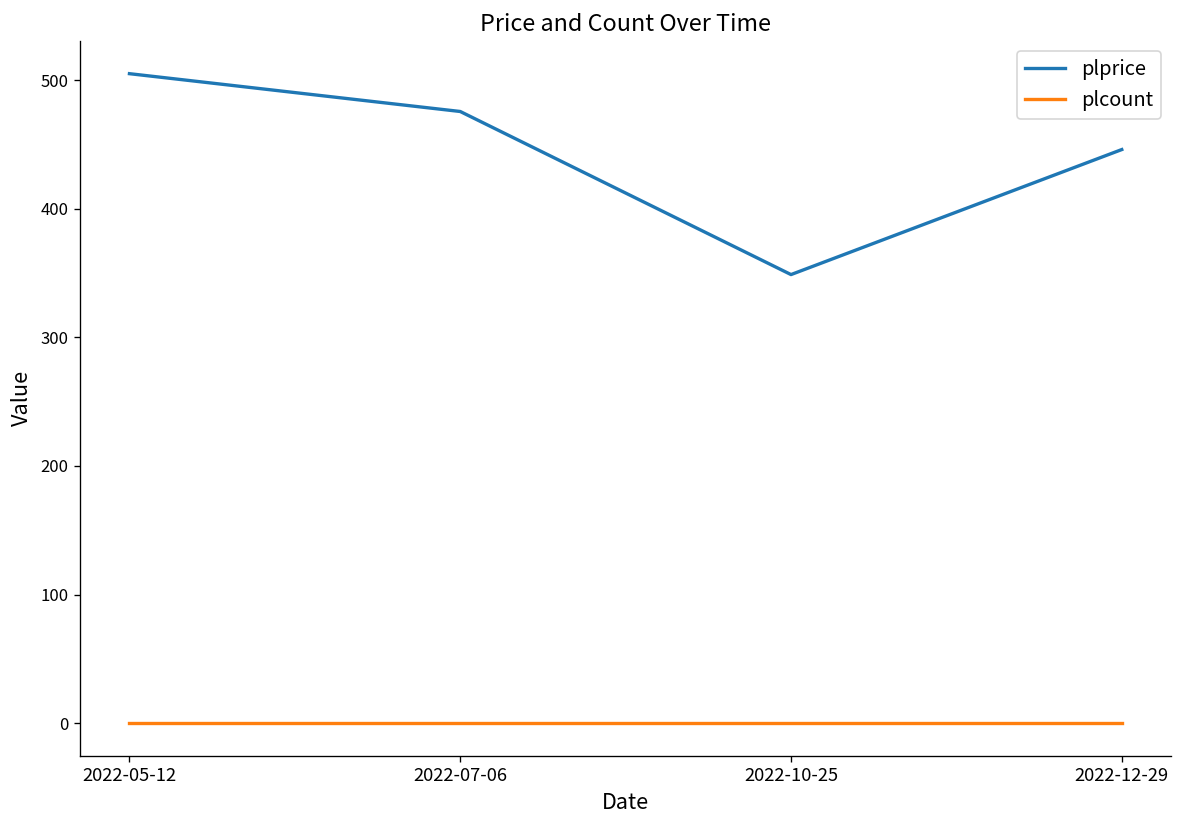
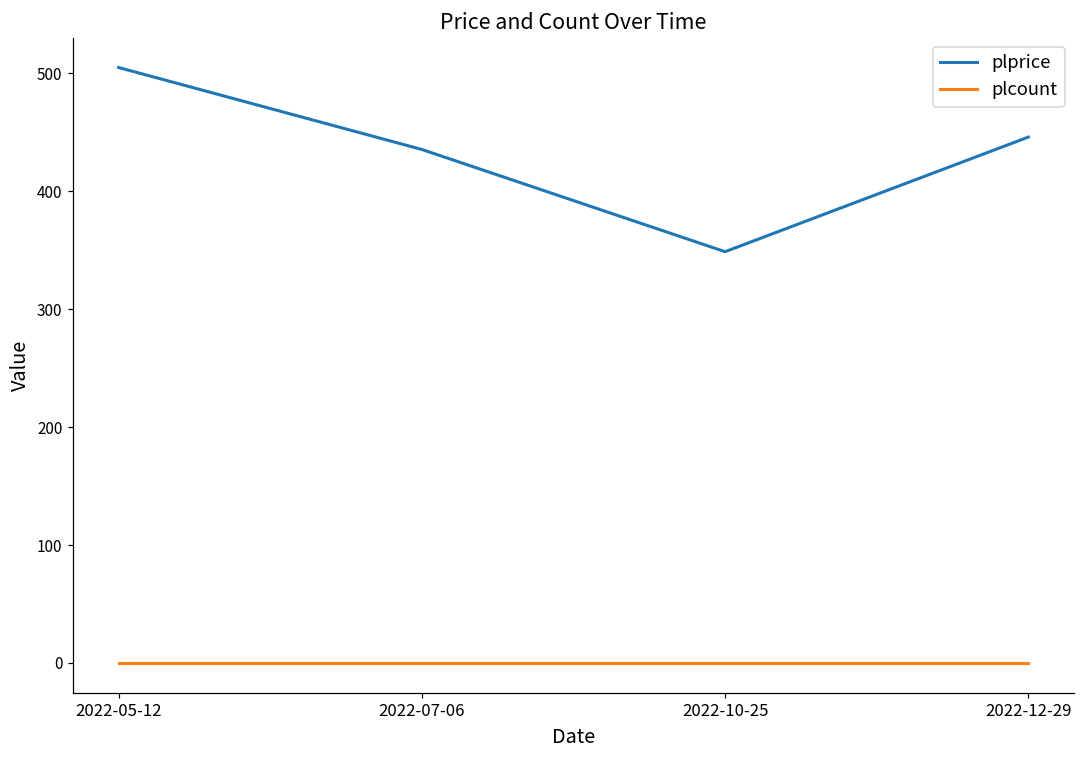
  {
    "plprice": {
      "2022-05-12": 505,
-     "2022-07-06": 476,
+     "2022-07-06": 436,
      "2022-10-25": 349,
      "2022-12-29": 446
    },
    "plcount": {
      "2022-05-12": 0,
      "2022-07-06": 0,
      "2022-10-25": 0,
      "2022-12-29": 0
    }
  }
